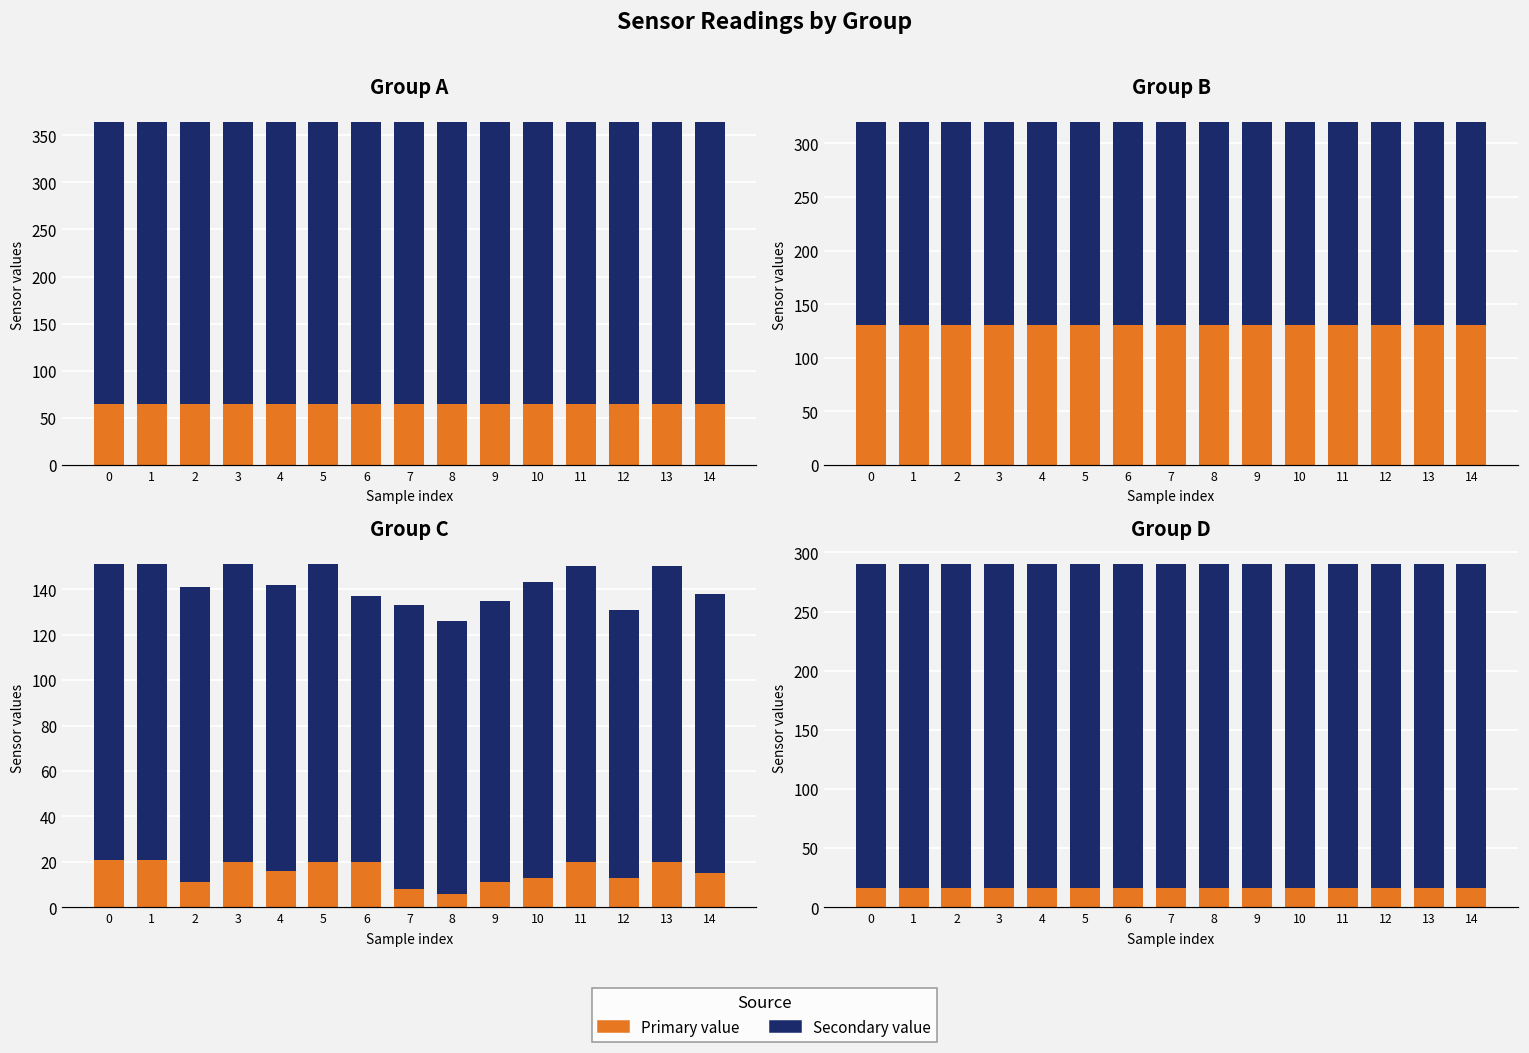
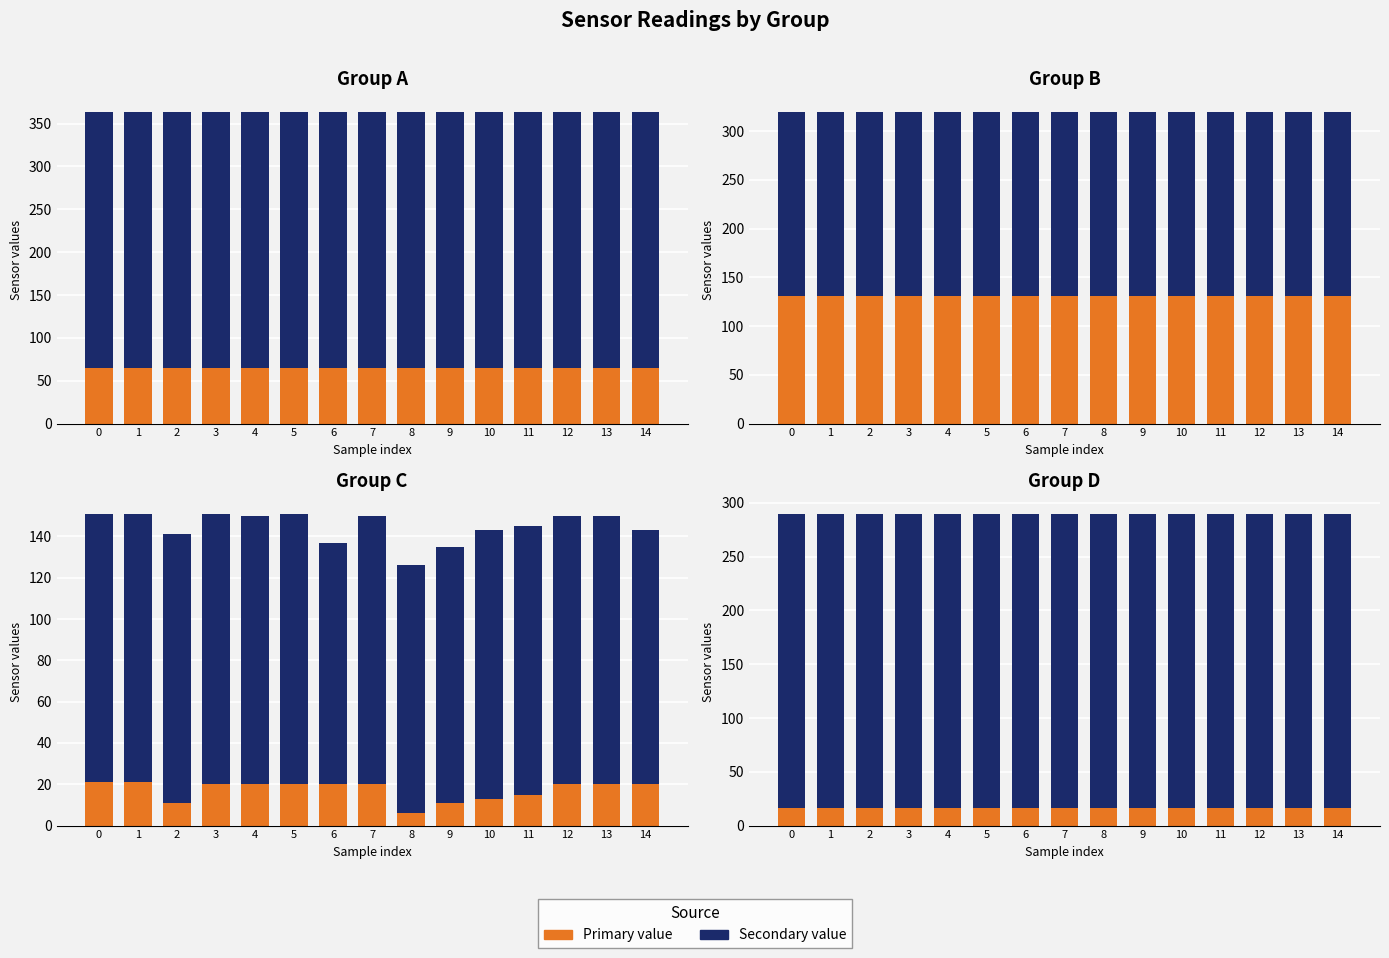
  {
    "Group A": {
      "Primary value": {
        "0": 70,
        "1": 70,
        "2": 70,
        "3": 70,
        "4": 70,
        "5": 70,
        "6": 70,
        "7": 70,
        "8": 70,
        "9": 70,
        "10": 70,
        "11": 70,
        "12": 70,
        "13": 70,
        "14": 70
      },
      "Secondary value": {
        "0": 300,
        "1": 300,
        "2": 300,
        "3": 300,
        "4": 300,
        "5": 300,
        "6": 300,
        "7": 300,
        "8": 300,
        "9": 300,
        "10": 300,
        "11": 300,
        "12": 300,
        "13": 300,
        "14": 300
      }
    },
    "Group B": {
      "Primary value": {
        "0": 130,
        "1": 130,
        "2": 130,
        "3": 130,
        "4": 130,
        "5": 130,
        "6": 130,
        "7": 130,
        "8": 130,
        "9": 130,
        "10": 130,
        "11": 130,
        "12": 130,
        "13": 130,
        "14": 130
      },
      "Secondary value": {
        "0": 190,
        "1": 190,
        "2": 190,
        "3": 190,
        "4": 190,
        "5": 190,
        "6": 190,
        "7": 190,
        "8": 190,
        "9": 190,
        "10": 190,
        "11": 190,
        "12": 190,
        "13": 190,
        "14": 190
      }
    },
    "Group C": {
      "Primary value": {
        "0": 21,
        "1": 21,
        "2": 11,
        "3": 20,
-       "4": 16,
+       "4": 20,
        "5": 20,
        "6": 20,
-       "7": 8,
+       "7": 20,
        "8": 6,
        "9": 11,
        "10": 13,
-       "11": 20,
-       "12": 13,
+       "11": 15,
+       "12": 20,
        "13": 20,
-       "14": 15
+       "14": 20
      },
      "Secondary value": {
        "0": 130,
        "1": 130,
        "2": 130,
        "3": 131,
-       "4": 126,
+       "4": 130,
        "5": 131,
        "6": 117,
-       "7": 125,
+       "7": 130,
        "8": 120,
        "9": 124,
        "10": 130,
        "11": 130,
-       "12": 118,
+       "12": 130,
        "13": 130,
        "14": 123
      }
    },
    "Group D": {
      "Primary value": {
        "0": 16,
        "1": 16,
        "2": 16,
        "3": 16,
        "4": 16,
        "5": 16,
        "6": 16,
        "7": 16,
        "8": 16,
        "9": 16,
        "10": 16,
        "11": 16,
        "12": 16,
        "13": 16,
        "14": 16
      },
      "Secondary value": {
        "0": 274,
        "1": 274,
        "2": 274,
        "3": 274,
        "4": 274,
        "5": 274,
        "6": 274,
        "7": 274,
        "8": 274,
        "9": 274,
        "10": 274,
        "11": 274,
        "12": 274,
        "13": 274,
        "14": 274
      }
    }
  }
